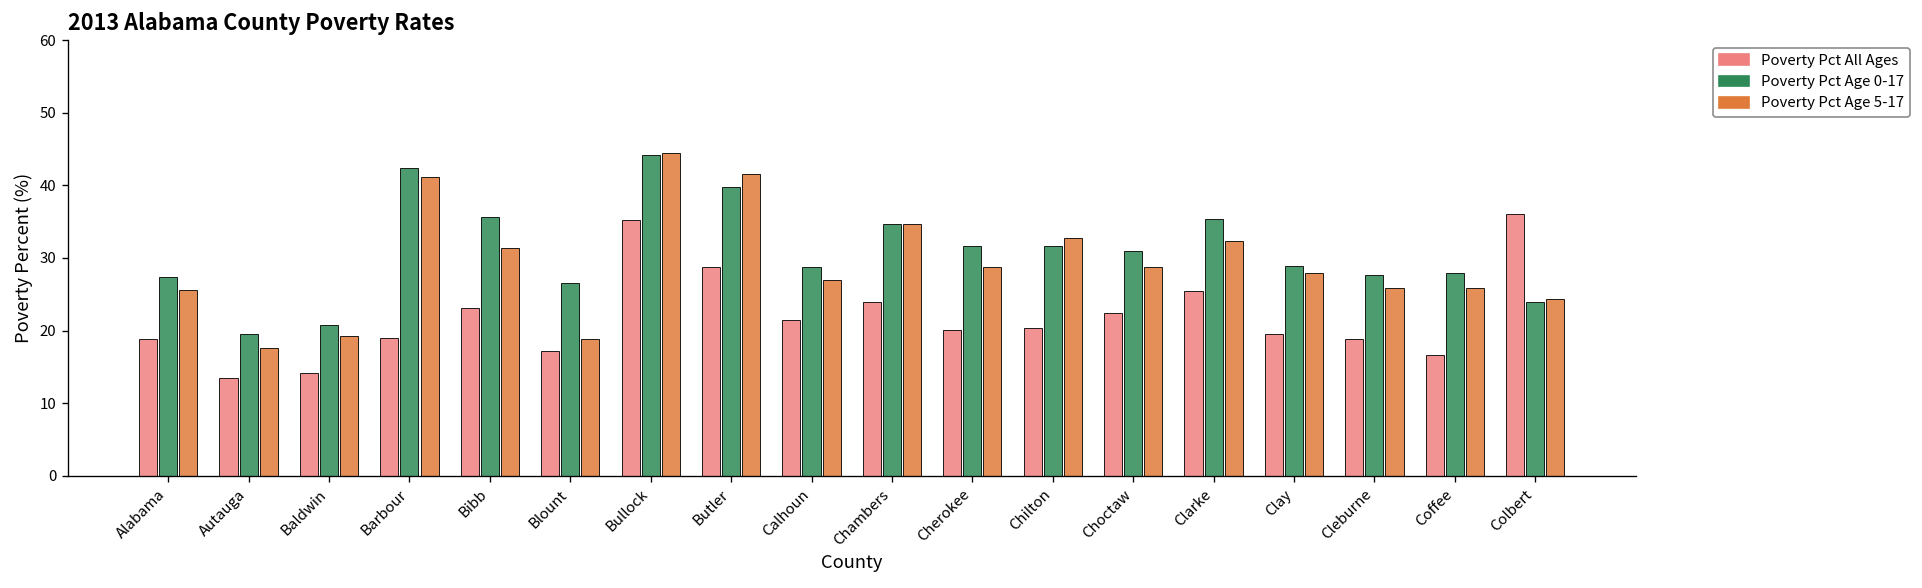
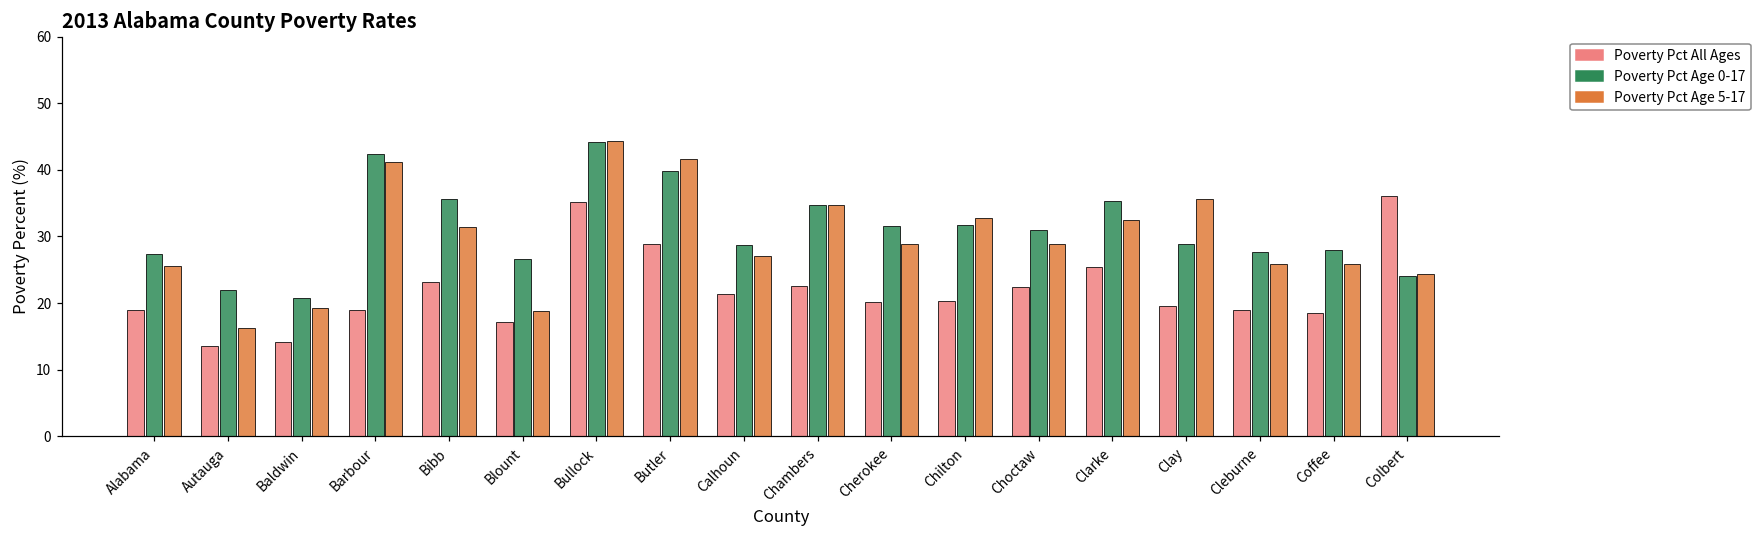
  {
    "Poverty Pct All Ages": {
      "Alabama": 19,
      "Autauga": 14,
      "Baldwin": 14,
      "Barbour": 19,
      "Bibb": 23,
      "Blount": 17,
      "Bullock": 35,
      "Butler": 29,
      "Calhoun": 21,
-     "Chambers": 24,
+     "Chambers": 23,
      "Cherokee": 20,
      "Chilton": 20,
      "Choctaw": 22,
      "Clarke": 25,
      "Clay": 20,
      "Cleburne": 19,
-     "Coffee": 17,
+     "Coffee": 19,
      "Colbert": 36
    },
    "Poverty Pct Age 0-17": {
      "Alabama": 27,
-     "Autauga": 20,
+     "Autauga": 22,
      "Baldwin": 21,
      "Barbour": 42,
      "Bibb": 36,
      "Blount": 27,
      "Bullock": 44,
      "Butler": 40,
      "Calhoun": 29,
      "Chambers": 35,
      "Cherokee": 32,
      "Chilton": 32,
      "Choctaw": 31,
      "Clarke": 35,
      "Clay": 29,
      "Cleburne": 28,
      "Coffee": 28,
      "Colbert": 24
    },
    "Poverty Pct Age 5-17": {
      "Alabama": 26,
-     "Autauga": 18,
+     "Autauga": 16,
      "Baldwin": 19,
      "Barbour": 41,
      "Bibb": 31,
      "Blount": 19,
      "Bullock": 44,
      "Butler": 42,
      "Calhoun": 27,
      "Chambers": 35,
      "Cherokee": 29,
      "Chilton": 33,
      "Choctaw": 29,
      "Clarke": 32,
-     "Clay": 28,
+     "Clay": 36,
      "Cleburne": 26,
      "Coffee": 26,
      "Colbert": 24
    }
  }
